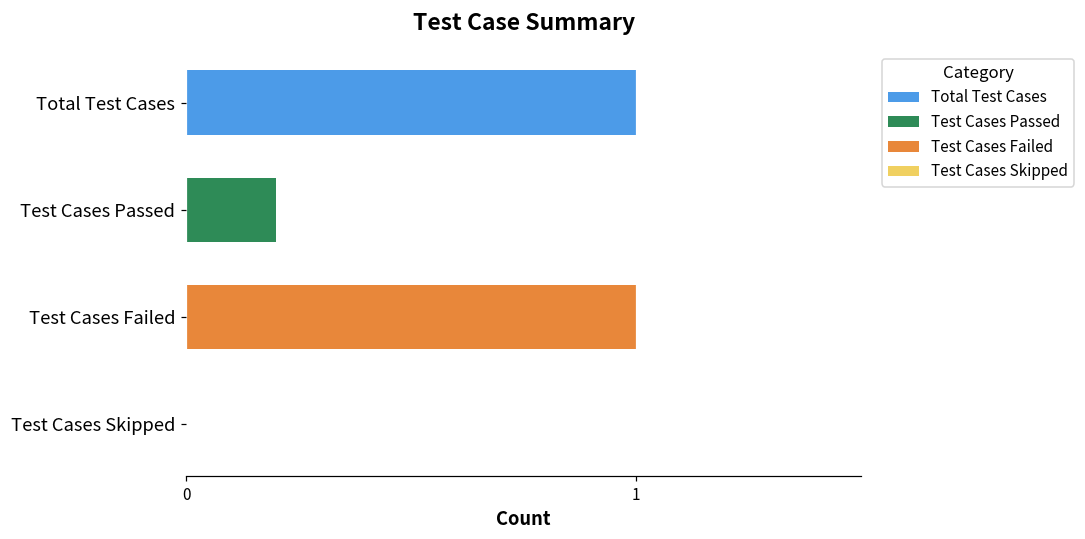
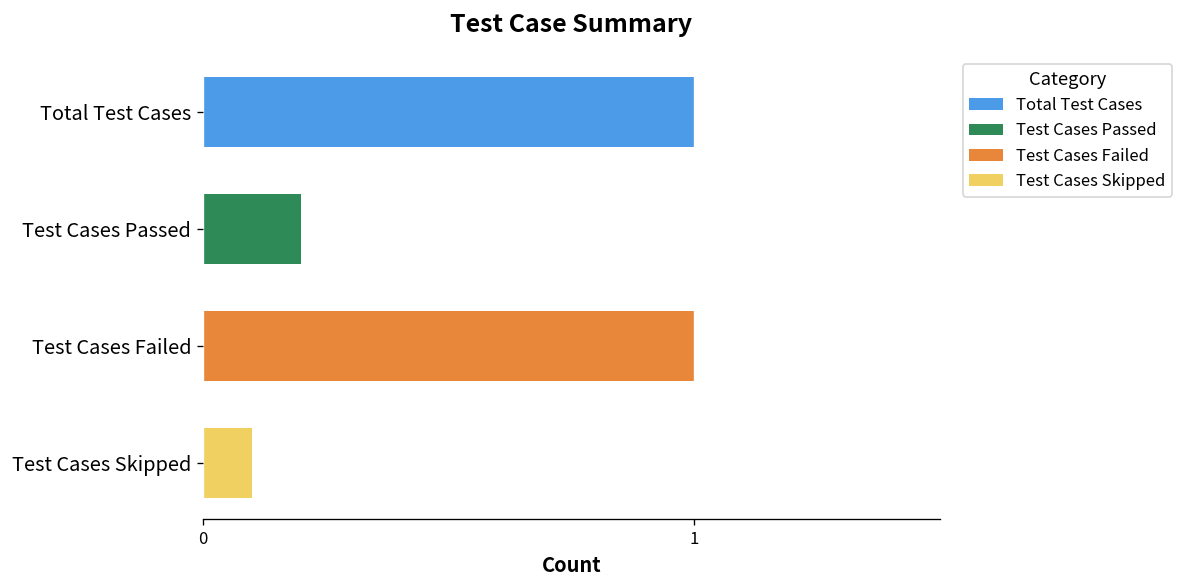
  {
    "Total Test Cases": 1.0,
    "Test Cases Passed": 0.2,
    "Test Cases Failed": 1.0,
-   "Test Cases Skipped": 0.0
+   "Test Cases Skipped": 0.1
  }
